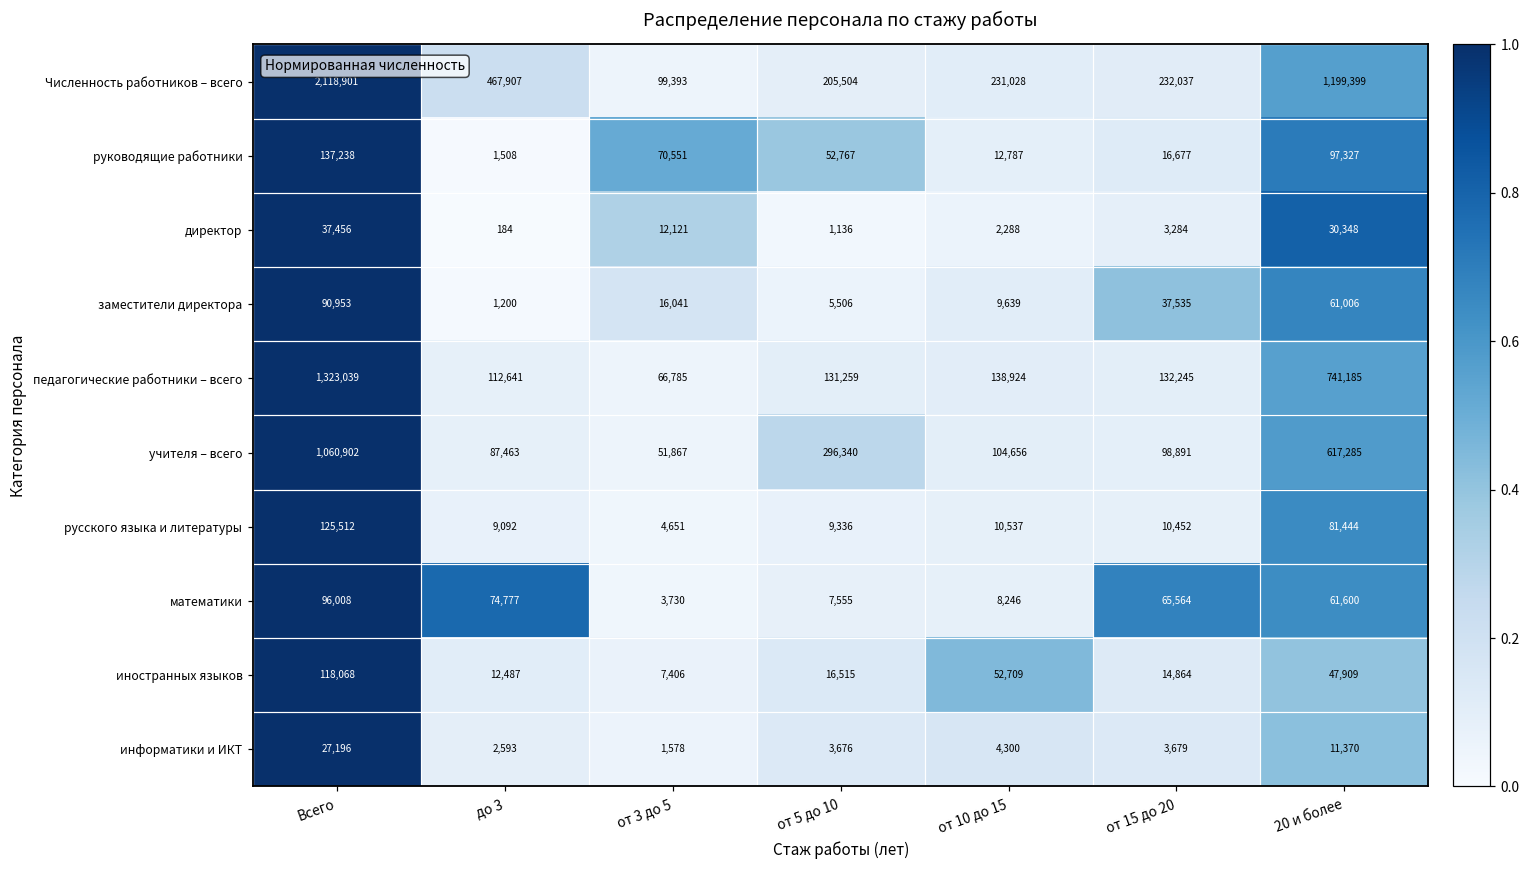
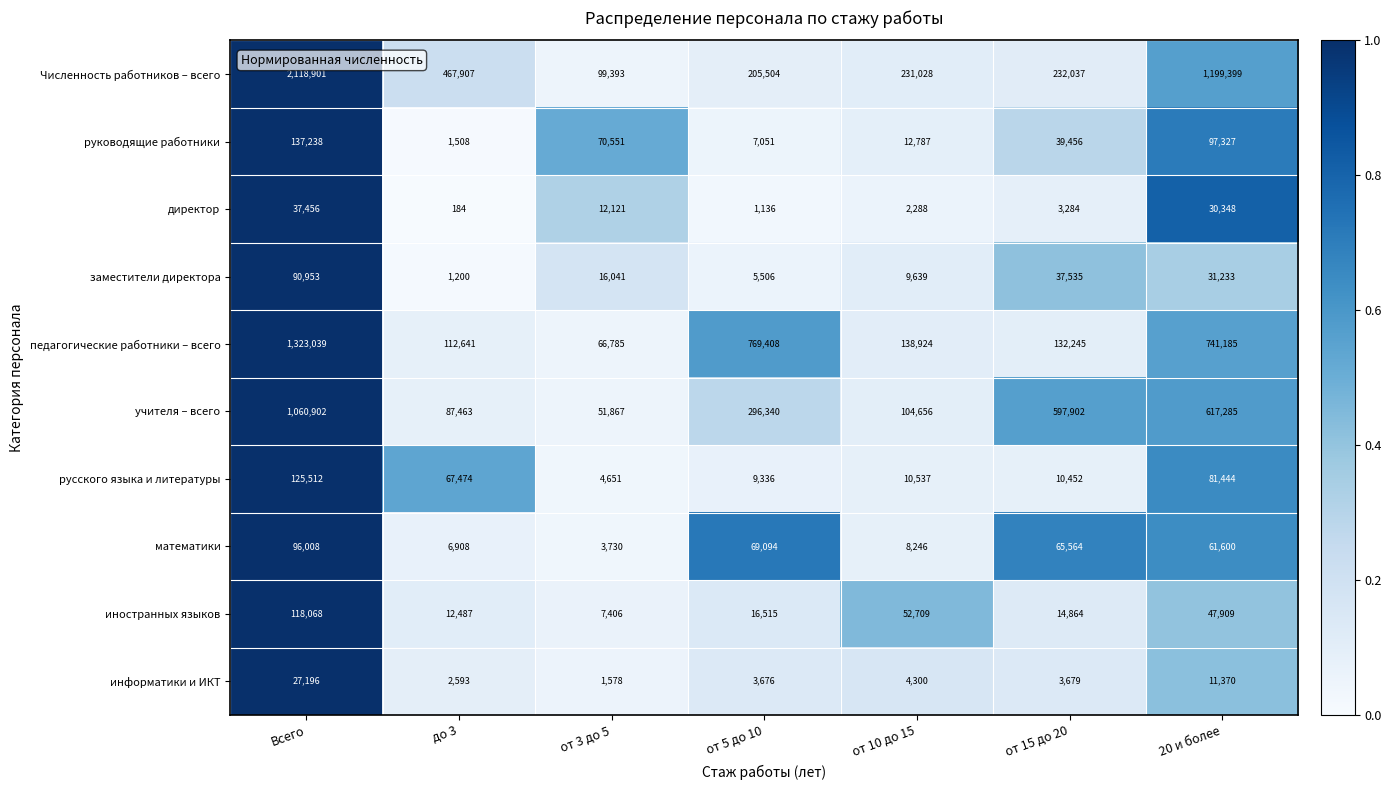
  {
    "Численность работников – всего": {
      "до 3": "467,907",
      "от 3 до 5": "99,393",
      "от 5 до 10": "205,504",
      "от 10 до 15": "231,028",
      "от 15 до 20": "232,037",
      "20 и более": "1,199,399"
    },
    "руководящие работники": {
      "Всего": "137,238",
      "до 3": "1,508",
      "от 3 до 5": "70,551",
-     "от 5 до 10": "52,767",
+     "от 5 до 10": "7,051",
      "от 10 до 15": "12,787",
-     "от 15 до 20": "16,677",
+     "от 15 до 20": "39,456",
      "20 и более": "97,327"
    },
    "директор": {
      "Всего": "37,456",
      "до 3": "184",
      "от 3 до 5": "12,121",
      "от 5 до 10": "1,136",
      "от 10 до 15": "2,288",
      "от 15 до 20": "3,284",
      "20 и более": "30,348"
    },
    "заместители директора": {
      "Всего": "90,953",
      "до 3": "1,200",
      "от 3 до 5": "16,041",
      "от 5 до 10": "5,506",
      "от 10 до 15": "9,639",
      "от 15 до 20": "37,535",
-     "20 и более": "61,006"
+     "20 и более": "31,233"
    },
    "педагогические работники – всего": {
      "Всего": "1,323,039",
      "до 3": "112,641",
      "от 3 до 5": "66,785",
-     "от 5 до 10": "131,259",
+     "от 5 до 10": "769,408",
      "от 10 до 15": "138,924",
      "от 15 до 20": "132,245",
      "20 и более": "741,185"
    },
    "учителя – всего": {
      "Всего": "1,060,902",
      "до 3": "87,463",
      "от 3 до 5": "51,867",
      "от 5 до 10": "296,340",
      "от 10 до 15": "104,656",
-     "от 15 до 20": "98,891",
+     "от 15 до 20": "597,902",
      "20 и более": "617,285"
    },
    "русского языка и литературы": {
      "Всего": "125,512",
-     "до 3": "9,092",
+     "до 3": "67,474",
      "от 3 до 5": "4,651",
      "от 5 до 10": "9,336",
      "от 10 до 15": "10,537",
      "от 15 до 20": "10,452",
      "20 и более": "81,444"
    },
    "математики": {
      "Всего": "96,008",
-     "до 3": "74,777",
+     "до 3": "6,908",
      "от 3 до 5": "3,730",
-     "от 5 до 10": "7,555",
+     "от 5 до 10": "69,094",
      "от 10 до 15": "8,246",
      "от 15 до 20": "65,564",
      "20 и более": "61,600"
    },
    "иностранных языков": {
      "Всего": "118,068",
      "до 3": "12,487",
      "от 3 до 5": "7,406",
      "от 5 до 10": "16,515",
      "от 10 до 15": "52,709",
      "от 15 до 20": "14,864",
      "20 и более": "47,909"
    },
    "информатики и ИКТ": {
      "Всего": "27,196",
      "до 3": "2,593",
      "от 3 до 5": "1,578",
      "от 5 до 10": "3,676",
      "от 10 до 15": "4,300",
      "от 15 до 20": "3,679",
      "20 и более": "11,370"
    }
  }
